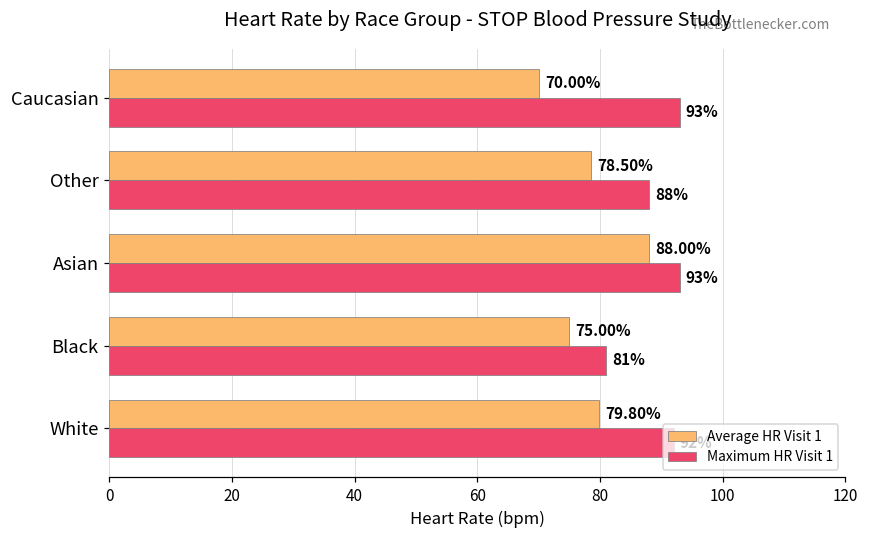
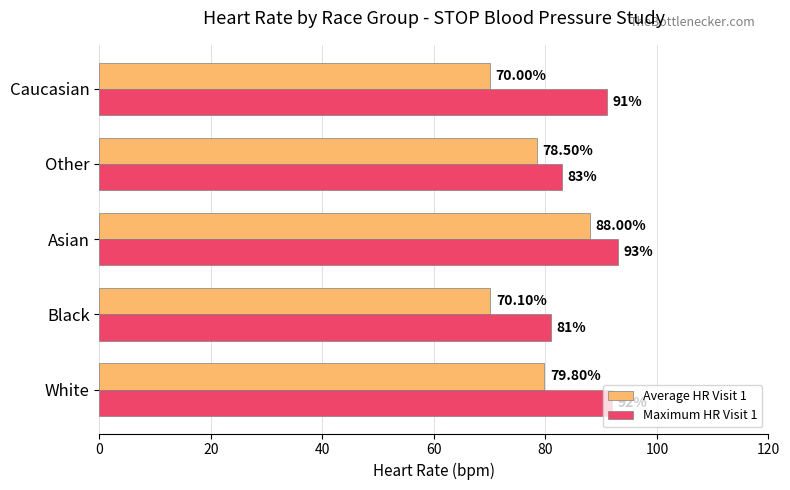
  {
    "Average HR Visit 1": {
      "Caucasian": "70.00%",
      "Other": "78.50%",
      "Asian": "88.00%",
-     "Black": "75.00%",
+     "Black": "70.10%",
      "White": "79.80%"
    },
    "Maximum HR Visit 1": {
-     "Caucasian": "93%",
-     "Other": "88%",
+     "Caucasian": "91%",
+     "Other": "83%",
      "Asian": "93%",
      "Black": "81%"
    }
  }
